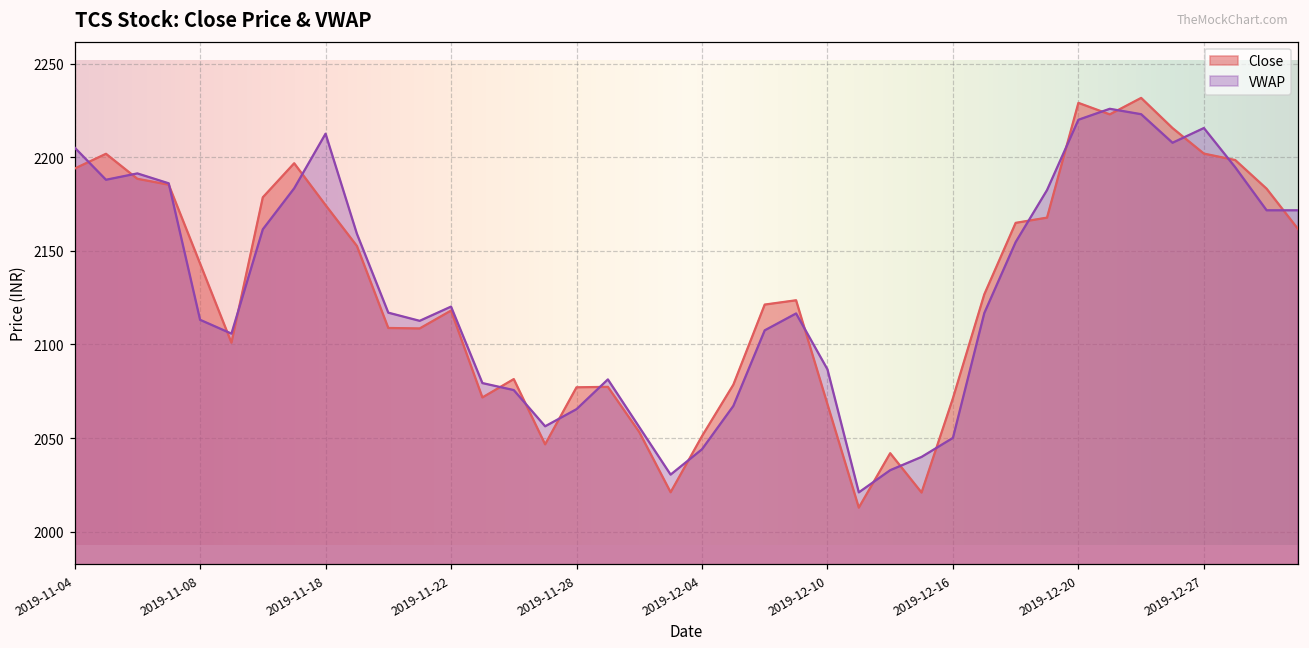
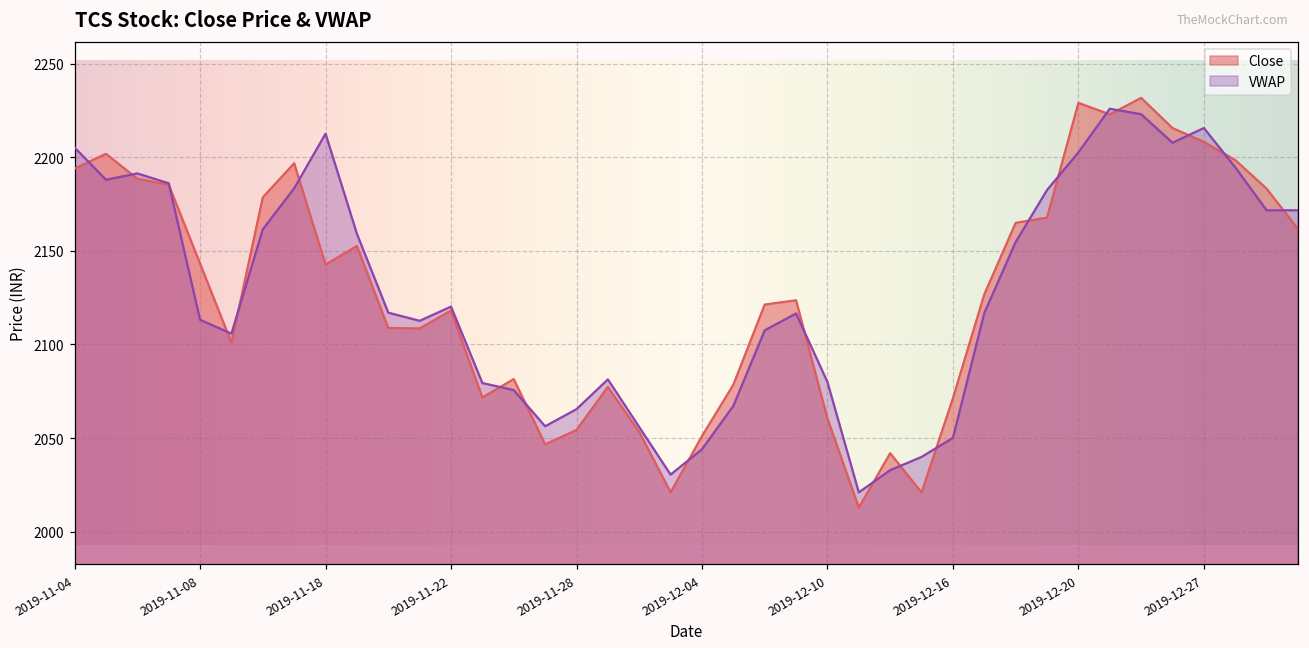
  {
    "Close": {
      "2019-11-04": 2194,
      "2019-11-08": 2143,
-     "2019-11-18": 2174,
+     "2019-11-18": 2143,
      "2019-11-22": 2118,
-     "2019-11-28": 2077,
+     "2019-11-28": 2054,
      "2019-12-04": 2051,
-     "2019-12-10": 2068,
+     "2019-12-10": 2060,
      "2019-12-16": 2071,
      "2019-12-20": 2229,
-     "2019-12-27": 2202
+     "2019-12-27": 2208
    },
    "VWAP": {
      "2019-11-04": 2205,
      "2019-11-08": 2113,
      "2019-11-18": 2213,
      "2019-11-22": 2120,
      "2019-11-28": 2065,
      "2019-12-04": 2044,
-     "2019-12-10": 2087,
+     "2019-12-10": 2080,
      "2019-12-16": 2050,
-     "2019-12-20": 2220,
+     "2019-12-20": 2203,
      "2019-12-27": 2216
    }
  }
